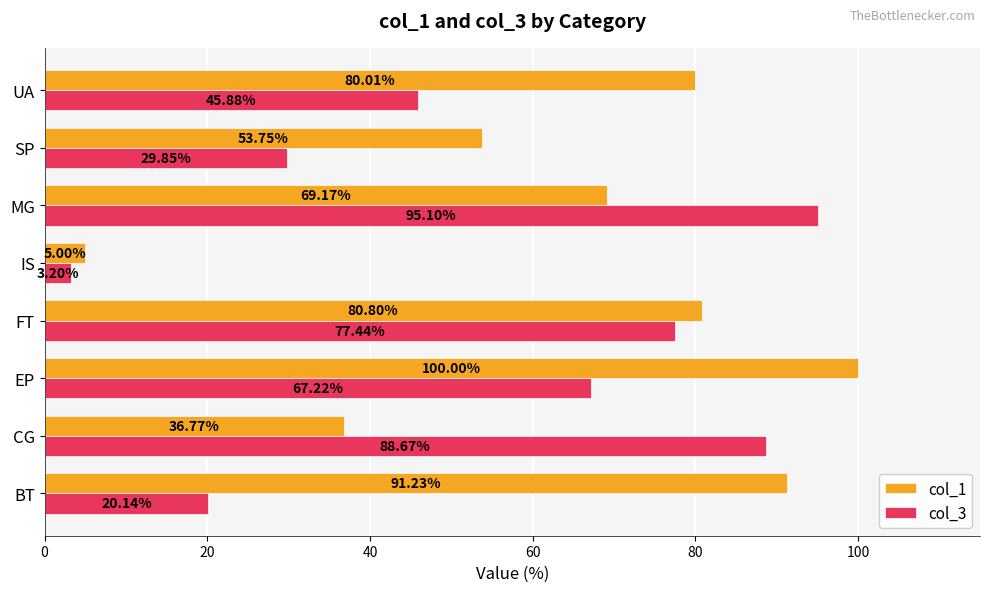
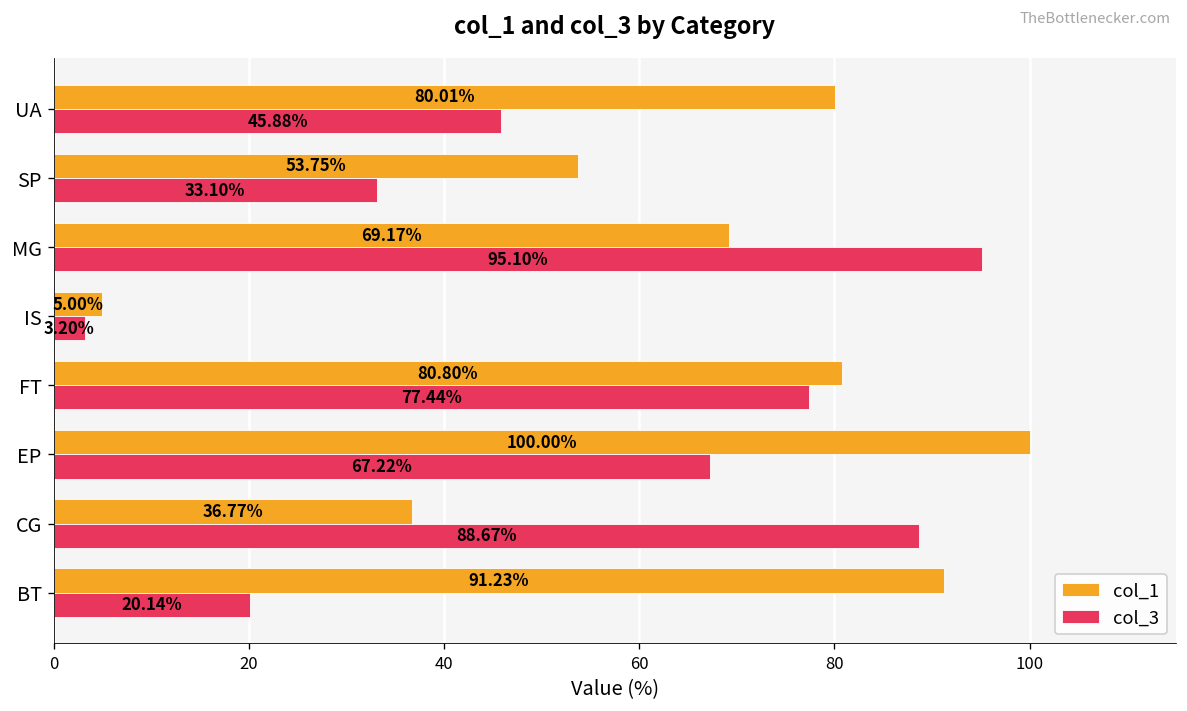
  {
    "col_1": {
      "UA": "80.01%",
      "SP": "53.75%",
      "MG": "69.17%",
      "IS": "5.00%",
      "FT": "80.80%",
      "EP": "100.00%",
      "CG": "36.77%",
      "BT": "91.23%"
    },
    "col_3": {
      "UA": "45.88%",
-     "SP": "29.85%",
+     "SP": "33.10%",
      "MG": "95.10%",
      "IS": "3.20%",
      "FT": "77.44%",
      "EP": "67.22%",
      "CG": "88.67%",
      "BT": "20.14%"
    }
  }
